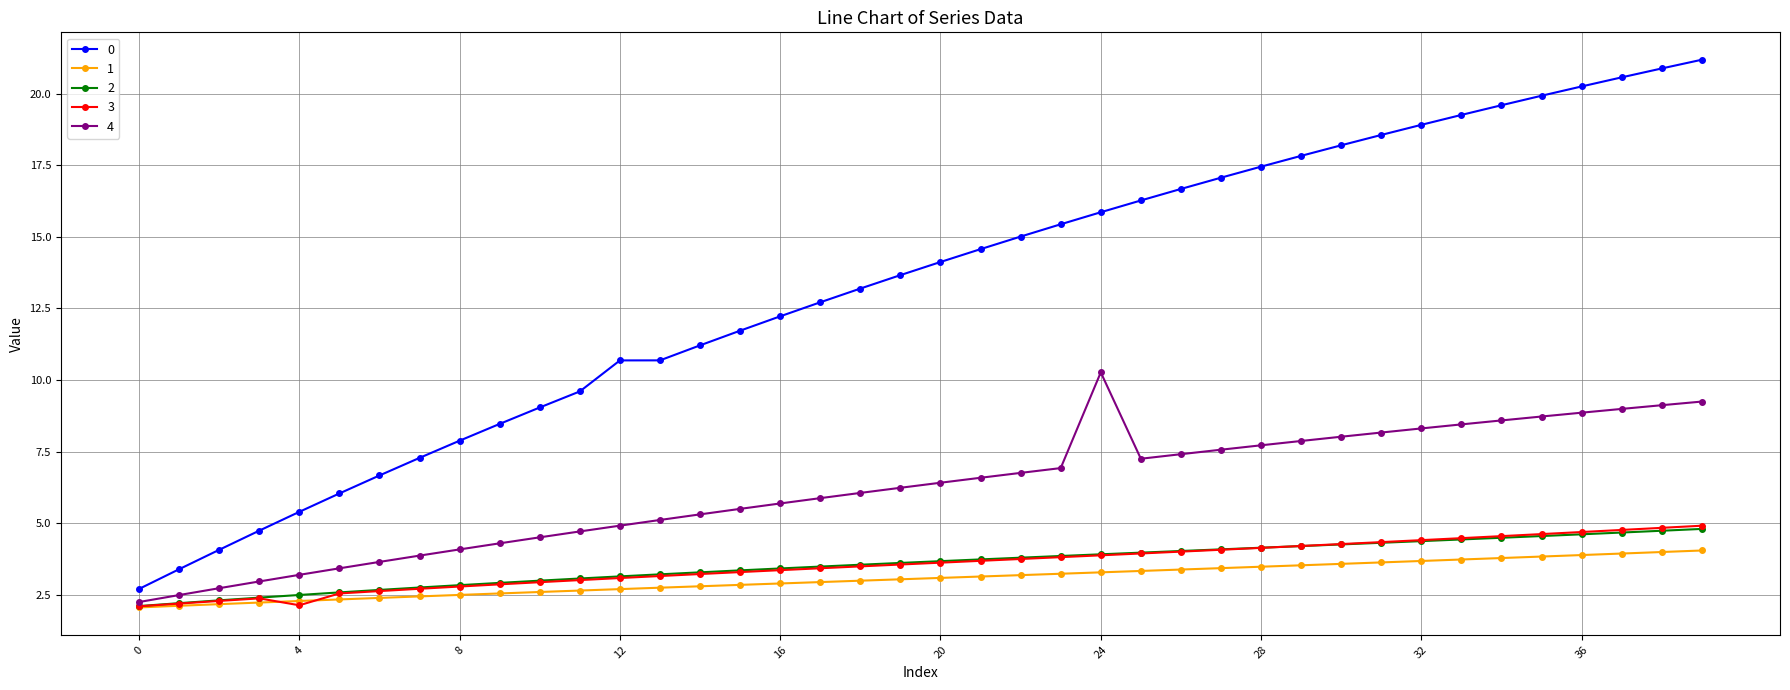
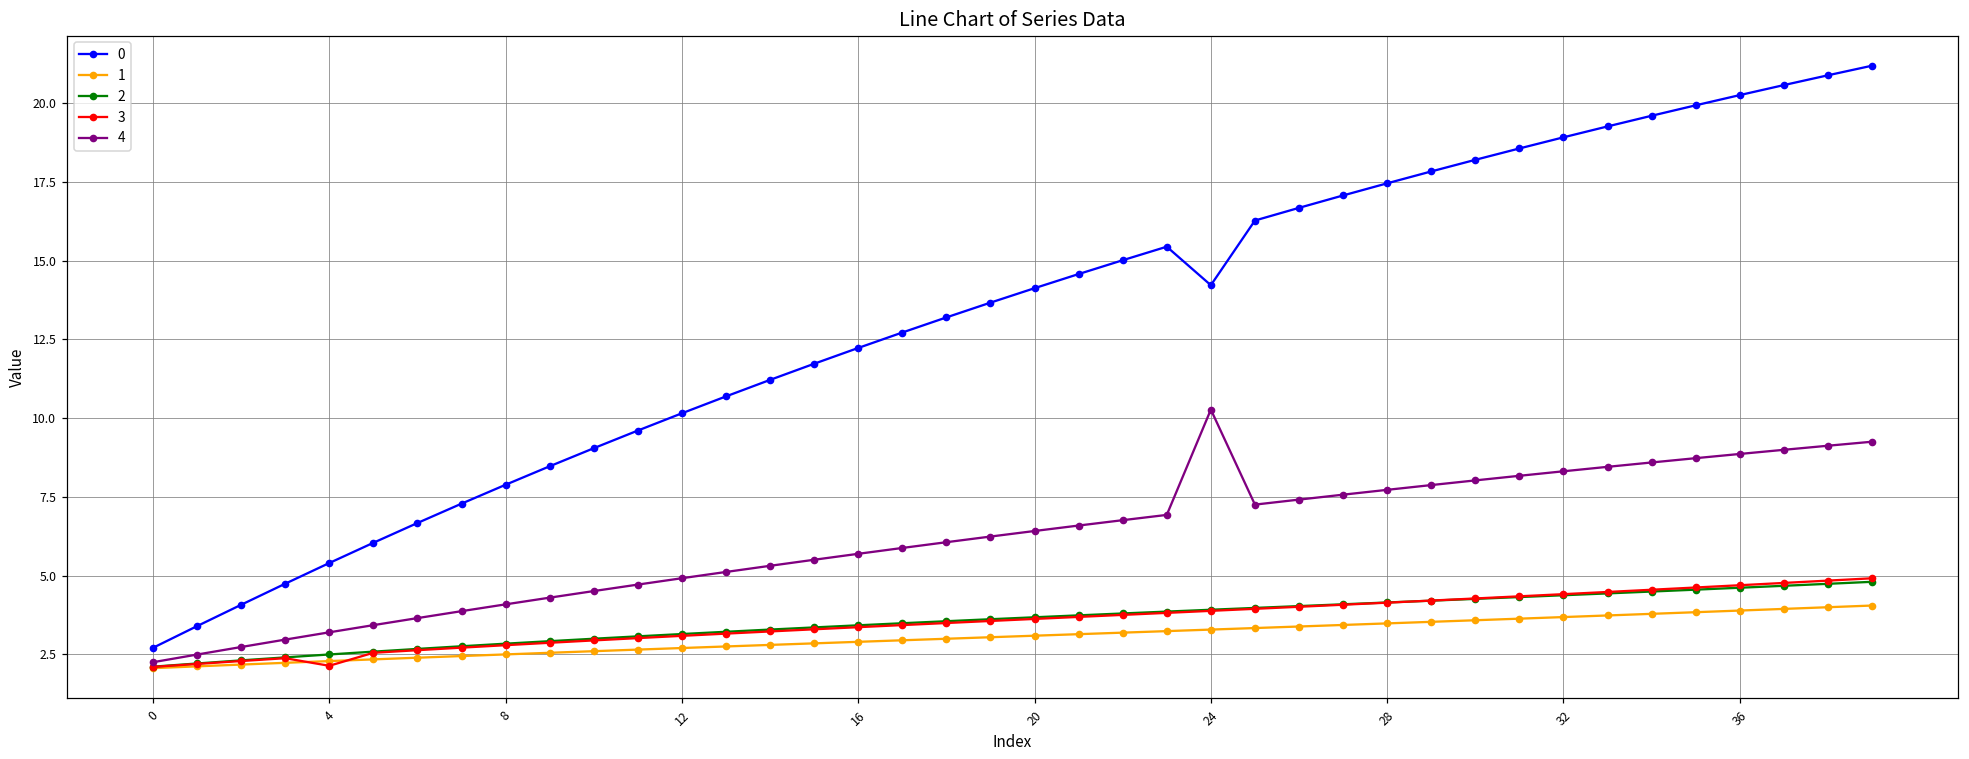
  {
    "0": {
      "0": 2.7,
      "4": 5.4,
      "8": 7.9,
-     "12": 10.7,
+     "12": 10.2,
      "16": 12.2,
      "20": 14.1,
-     "24": 15.9,
+     "24": 14.2,
      "28": 17.5,
      "32": 18.9,
      "36": 20.3
    },
    "1": {
      "4": 2.3,
      "8": 2.5,
      "12": 2.7,
      "16": 2.9,
      "20": 3.1,
      "24": 3.3,
      "28": 3.5,
      "32": 3.7,
      "36": 3.9
    },
    "2": {
      "4": 2.5
    },
    "3": {
      "4": 2.1
    },
    "4": {
      "0": 2.2,
      "4": 3.2,
      "8": 4.1,
      "12": 4.9,
      "16": 5.7,
      "20": 6.4,
      "24": 10.3,
      "28": 7.7,
      "32": 8.3,
      "36": 8.9
    }
  }
